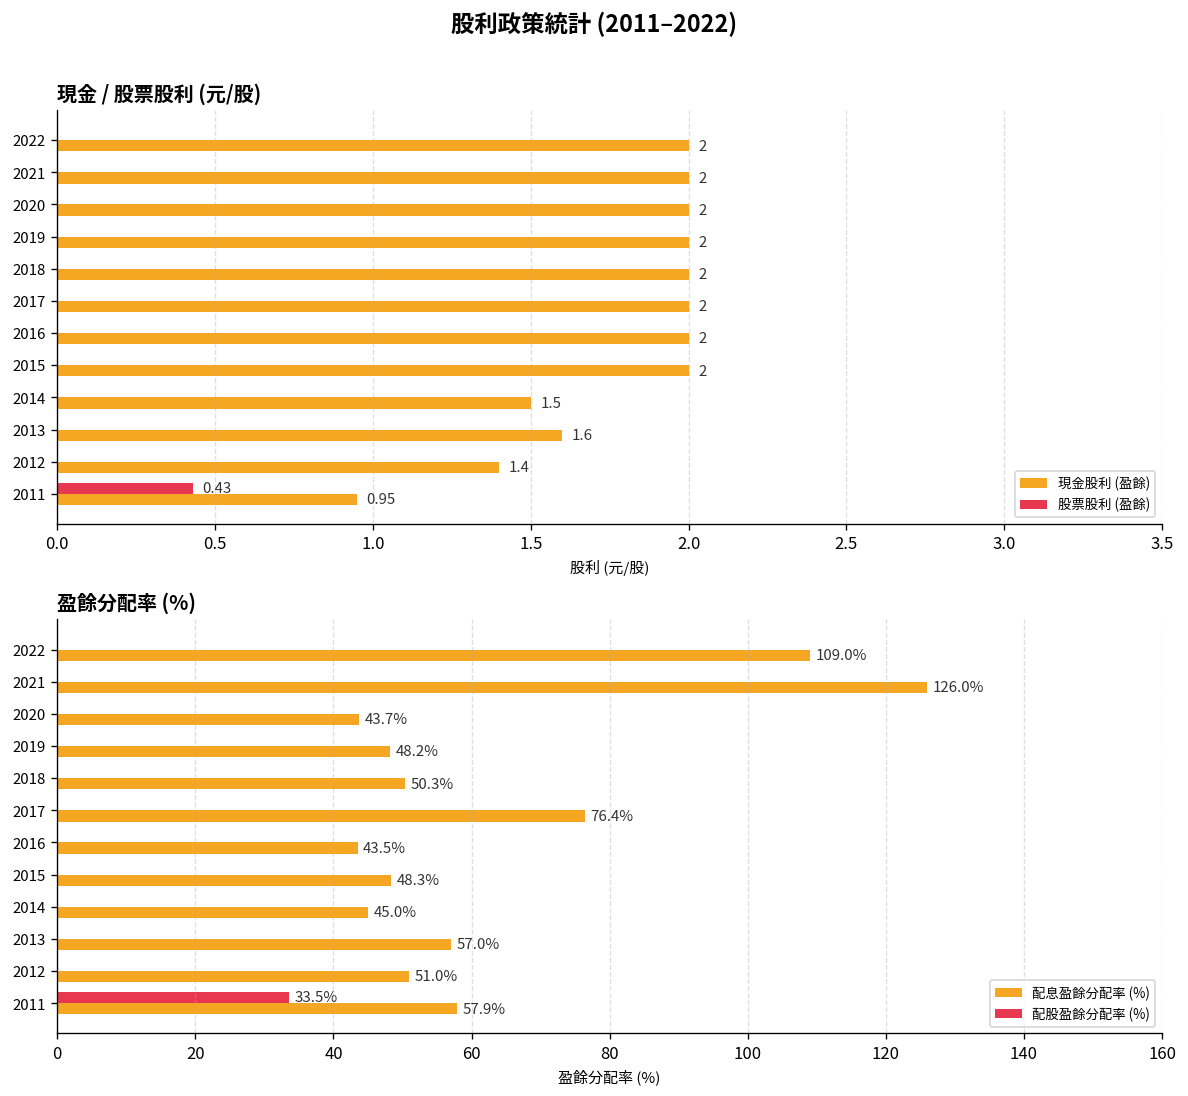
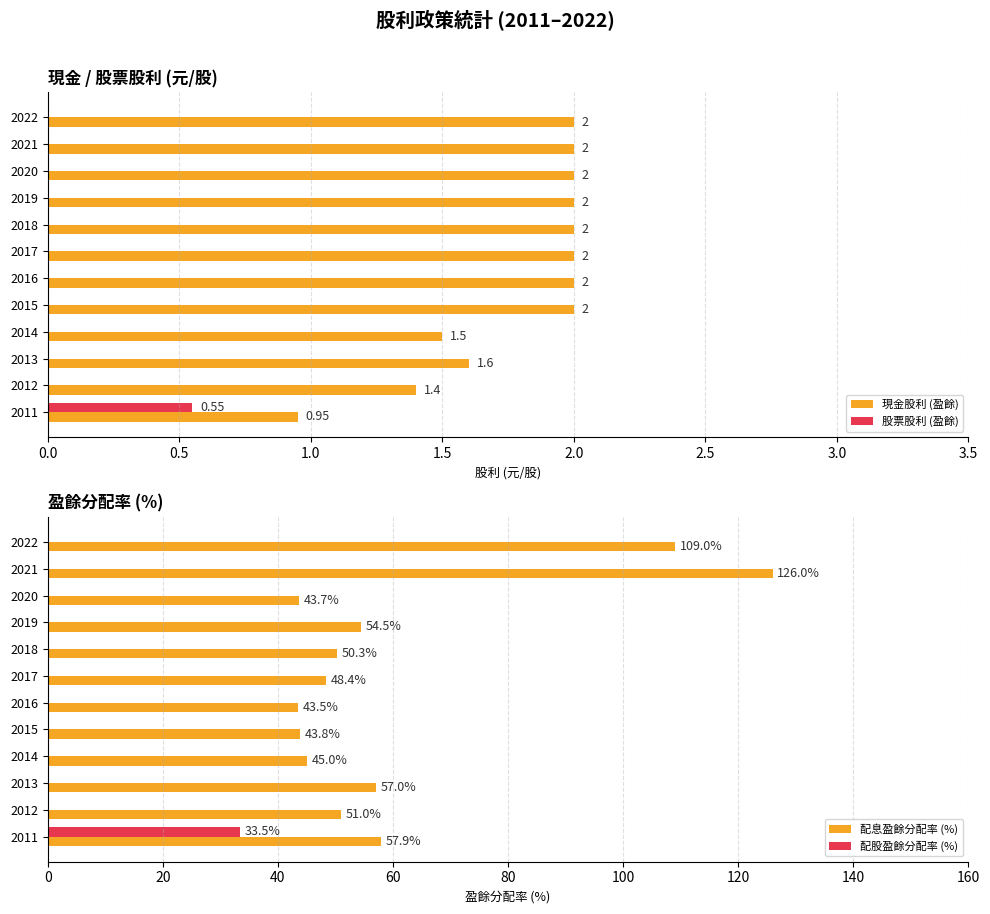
  {
    "現金 / 股票股利 (元/股)": {
      "現金股利 (盈餘)": {
        "2022": "2",
        "2021": "2",
        "2020": "2",
        "2019": "2",
        "2018": "2",
        "2017": "2",
        "2016": "2",
        "2015": "2",
        "2014": "1.5",
        "2013": "1.6",
        "2012": "1.4",
        "2011": "0.95"
      },
      "股票股利 (盈餘)": {
-       "2011": "0.43"
+       "2011": "0.55"
      }
    },
    "盈餘分配率 (%)": {
      "配息盈餘分配率 (%)": {
        "2022": "109.0%",
        "2021": "126.0%",
        "2020": "43.7%",
-       "2019": "48.2%",
+       "2019": "54.5%",
        "2018": "50.3%",
-       "2017": "76.4%",
+       "2017": "48.4%",
        "2016": "43.5%",
-       "2015": "48.3%",
+       "2015": "43.8%",
        "2014": "45.0%",
        "2013": "57.0%",
        "2012": "51.0%",
        "2011": "57.9%"
      },
      "配股盈餘分配率 (%)": {
        "2011": "33.5%"
      }
    }
  }
